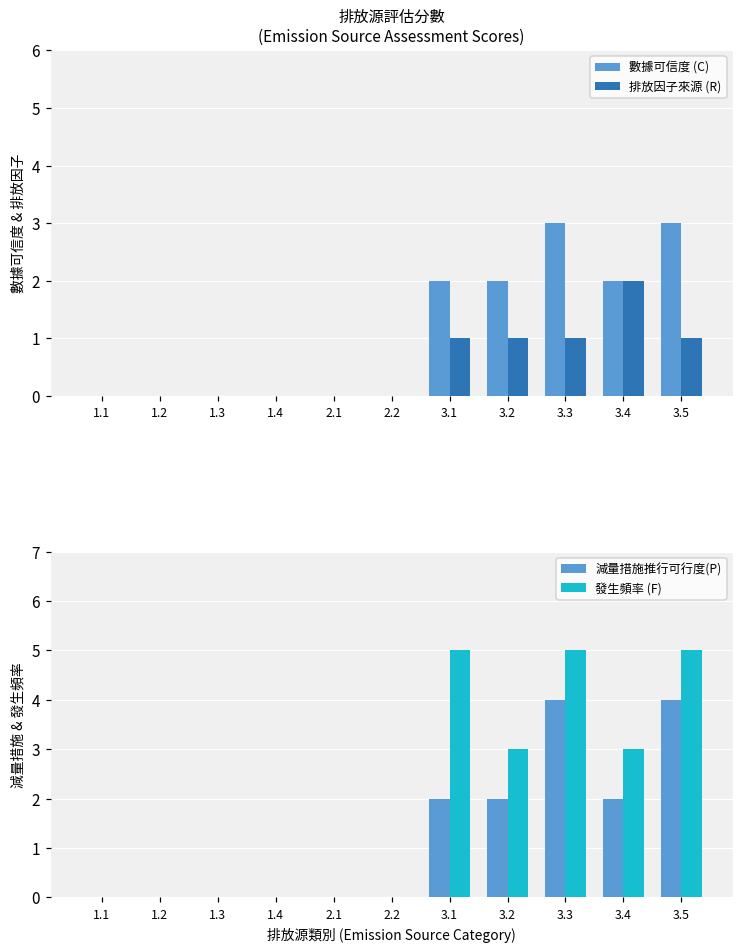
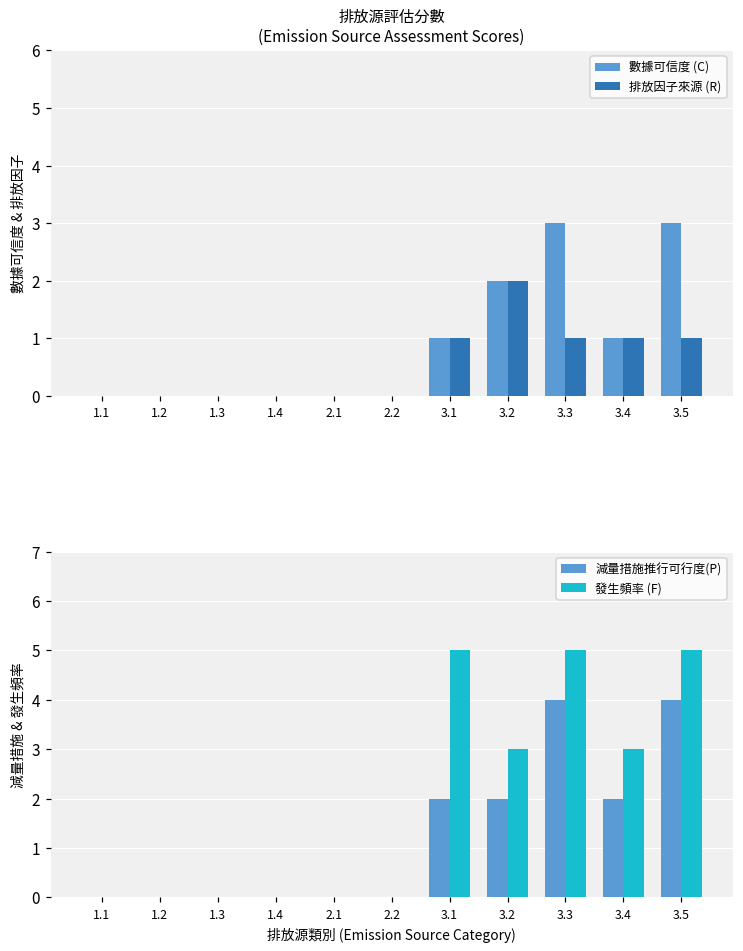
  {
    "排放源評估分數 (Emission Source Assessment Scores)": {
      "數據可信度 (C)": {
        "1.1": 0,
        "1.2": 0,
        "1.3": 0,
        "1.4": 0,
        "2.1": 0,
        "2.2": 0,
-       "3.1": 2,
+       "3.1": 1,
        "3.2": 2,
        "3.3": 3,
-       "3.4": 2,
+       "3.4": 1,
        "3.5": 3
      },
      "排放因子來源 (R)": {
        "1.1": 0,
        "1.2": 0,
        "1.3": 0,
        "1.4": 0,
        "2.1": 0,
        "2.2": 0,
        "3.1": 1,
-       "3.2": 1,
+       "3.2": 2,
        "3.3": 1,
-       "3.4": 2,
+       "3.4": 1,
        "3.5": 1
      }
    }
  }
